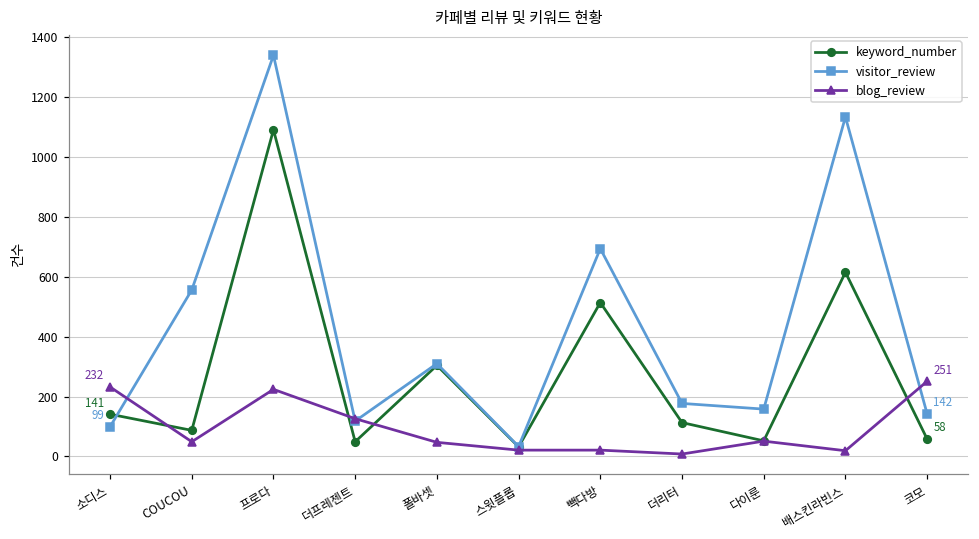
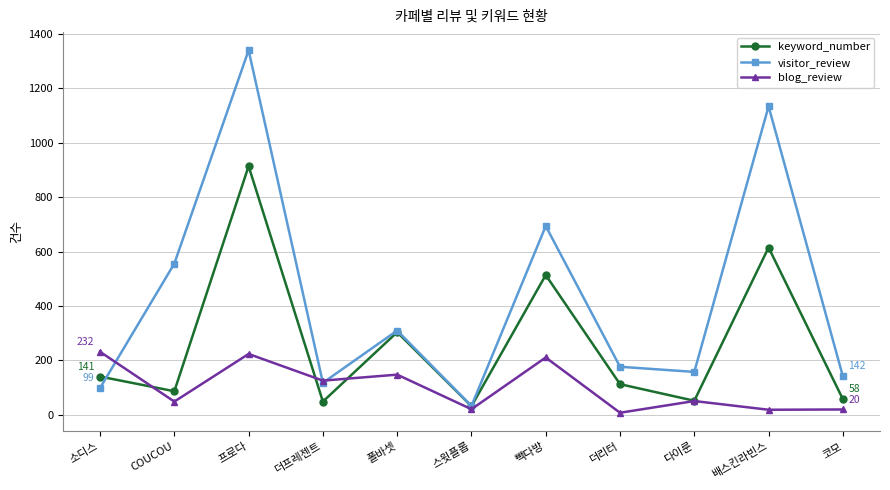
  {
    "keyword_number": {
      "COUCOU": 90,
-     "프로다": 1090,
+     "프로다": 910,
      "더프레젠트": 50,
      "빽다방": 510,
      "더리터": 110,
      "배스킨라빈스": 620
    },
    "visitor_review": {
      "소디스": 99,
      "코모": 142
    },
    "blog_review": {
      "소디스": 232,
-     "폴바셋": 50,
-     "빽다방": 20,
-     "코모": 251
+     "폴바셋": 150,
+     "빽다방": 210,
+     "코모": 20
    }
  }
